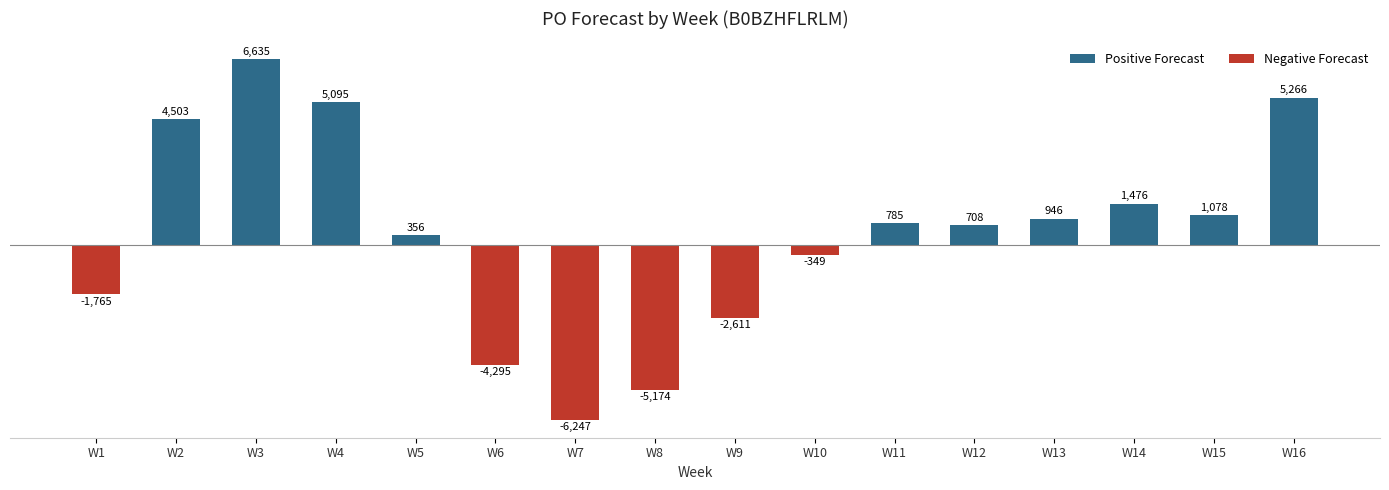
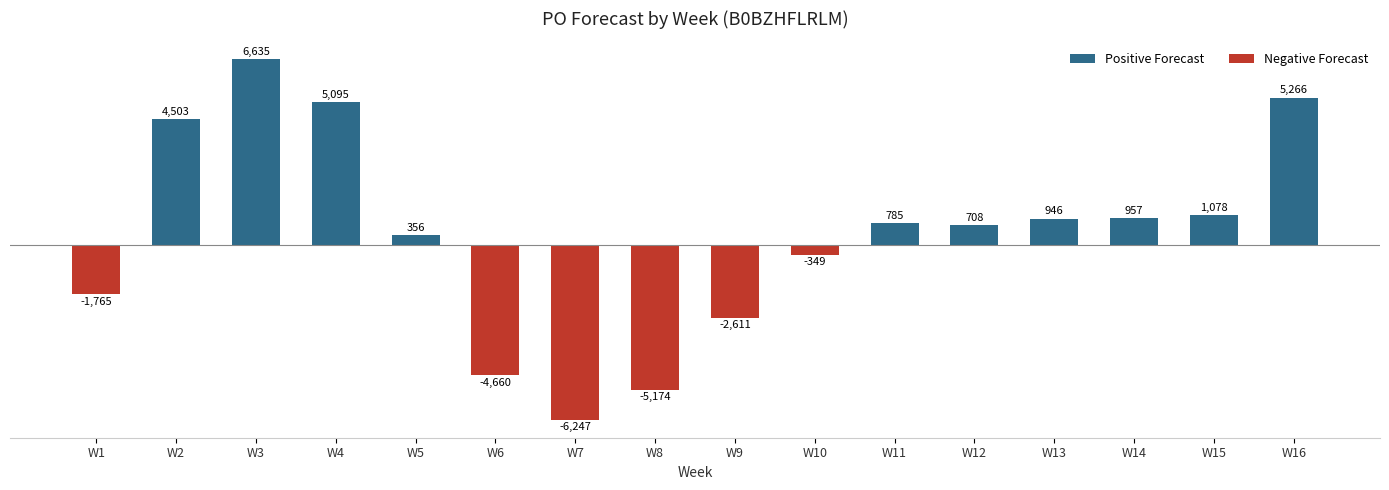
  {
    "Positive Forecast": {
      "W2": "4,503",
      "W3": "6,635",
      "W4": "5,095",
      "W5": "356",
      "W11": "785",
      "W12": "708",
      "W13": "946",
-     "W14": "1,476",
+     "W14": "957",
      "W15": "1,078",
      "W16": "5,266"
    },
    "Negative Forecast": {
      "W1": "-1,765",
-     "W6": "-4,295",
+     "W6": "-4,660",
      "W7": "-6,247",
      "W8": "-5,174",
      "W9": "-2,611",
      "W10": "-349"
    }
  }
